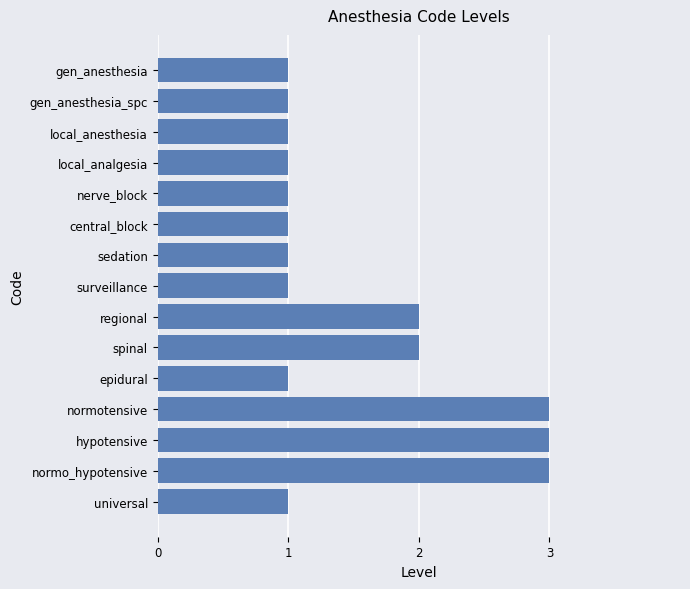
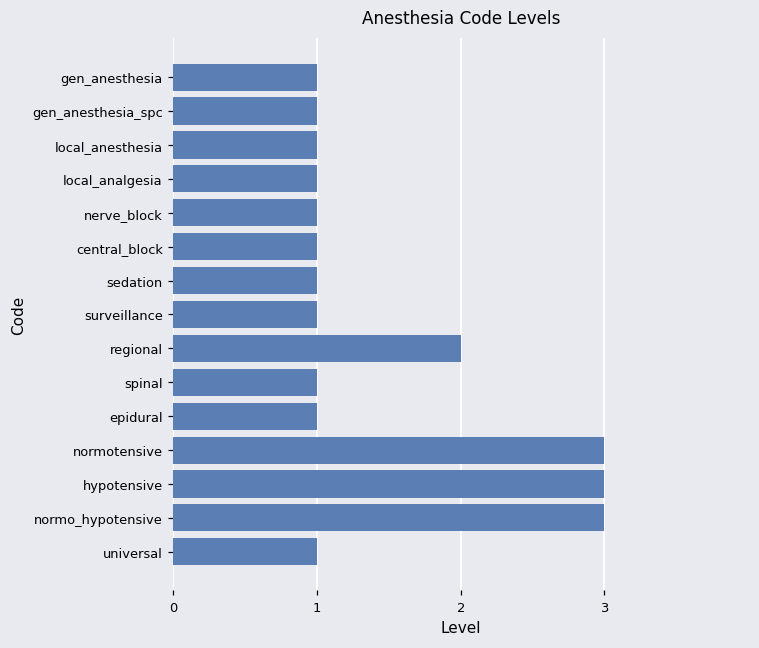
  {
    "gen_anesthesia": 1,
    "gen_anesthesia_spc": 1,
    "local_anesthesia": 1,
    "local_analgesia": 1,
    "nerve_block": 1,
    "central_block": 1,
    "sedation": 1,
    "surveillance": 1,
    "regional": 2,
-   "spinal": 2,
+   "spinal": 1,
    "epidural": 1,
    "normotensive": 3,
    "hypotensive": 3,
    "normo_hypotensive": 3,
    "universal": 1
  }
